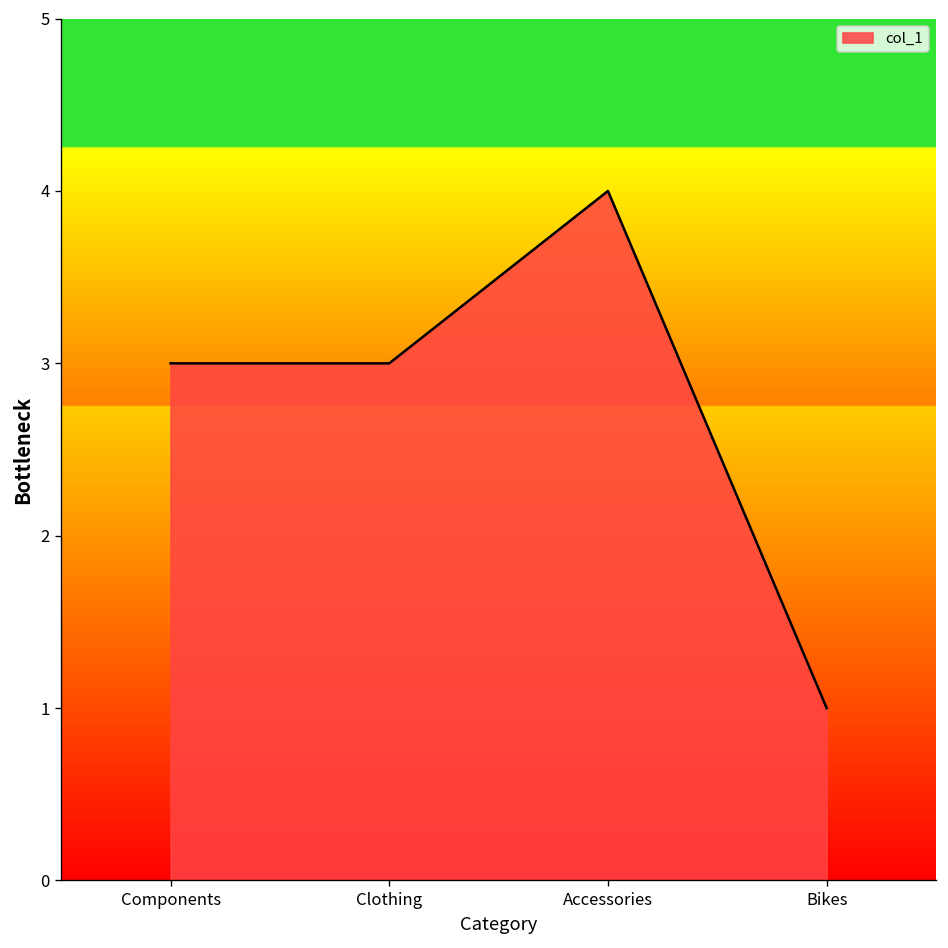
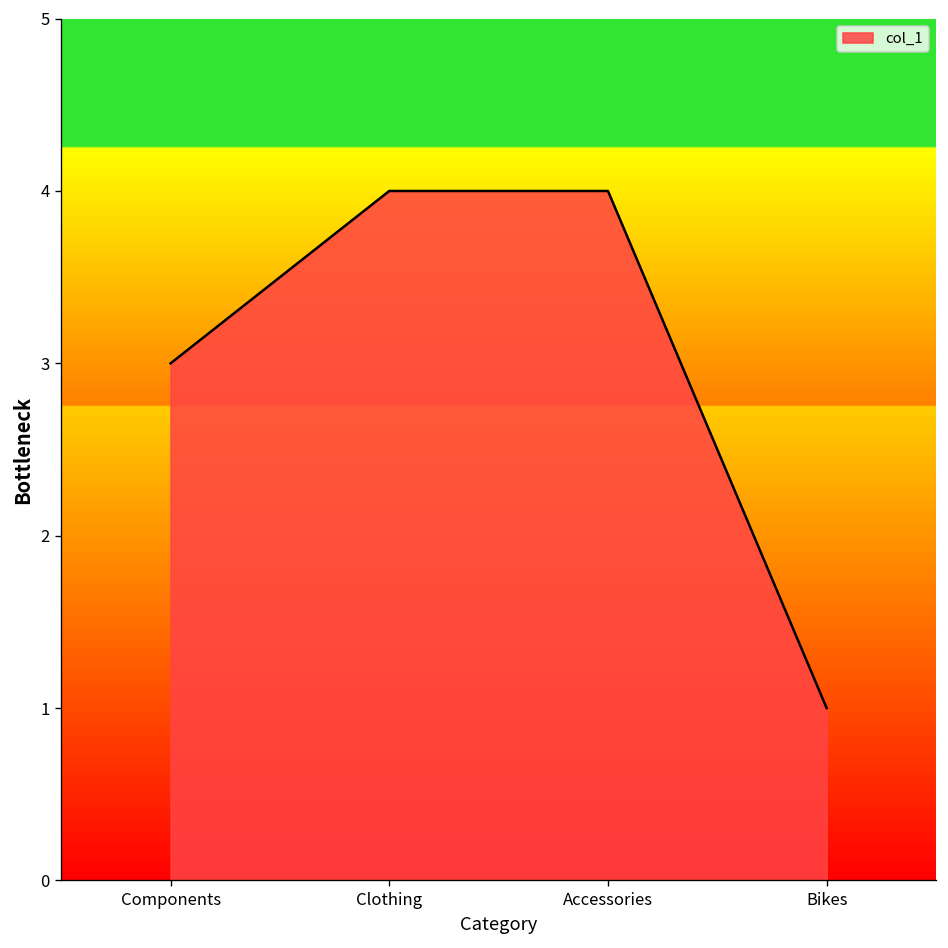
  {
    "Components": 3,
-   "Clothing": 3,
+   "Clothing": 4,
    "Accessories": 4,
    "Bikes": 1
  }
